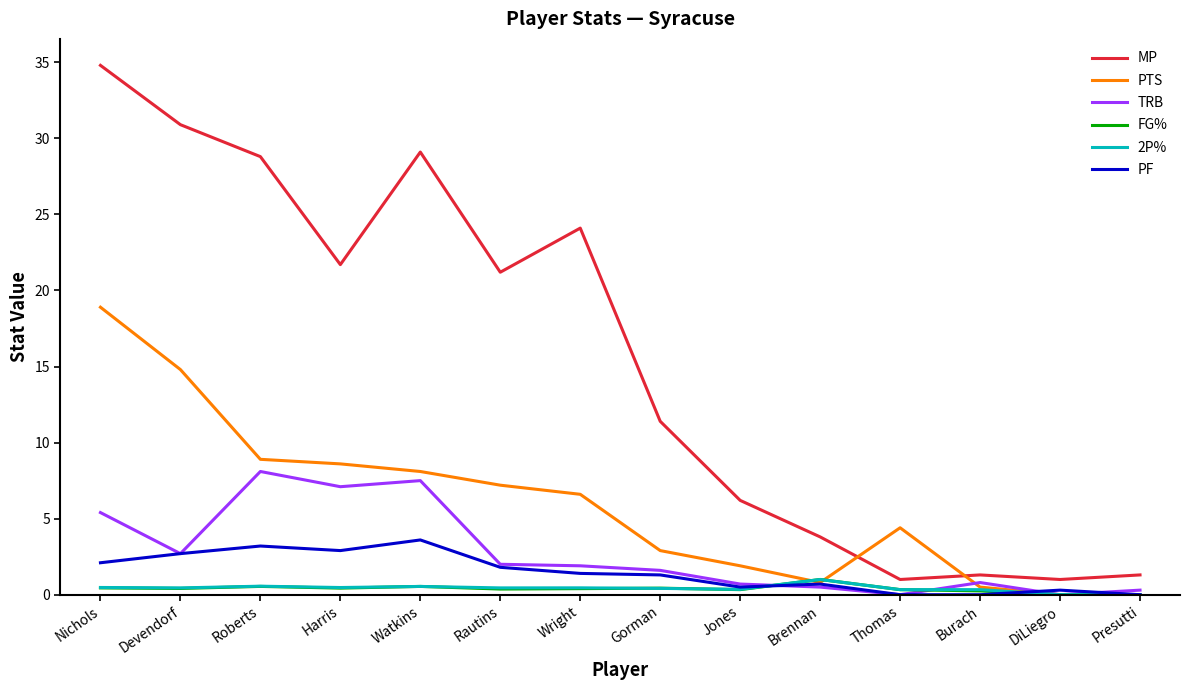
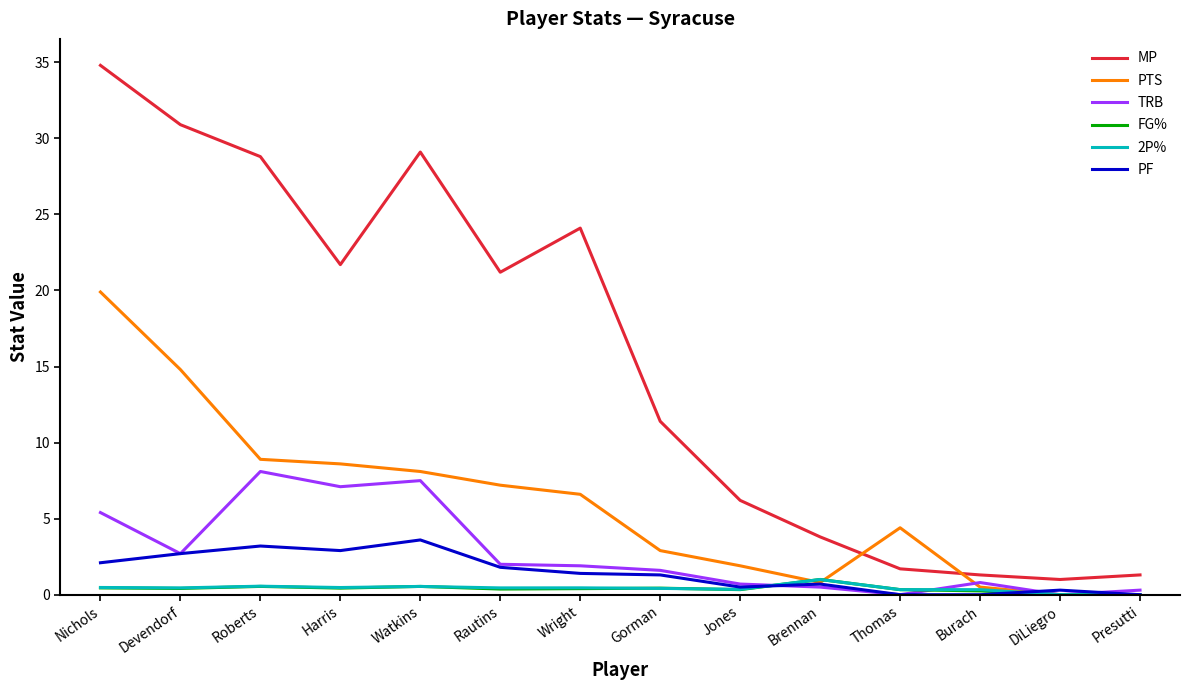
  {
    "MP": {
      "Nichols": 34.8,
      "Devendorf": 30.9,
      "Roberts": 28.8,
      "Harris": 21.7,
      "Watkins": 29.1,
      "Rautins": 21.2,
      "Wright": 24.1,
      "Gorman": 11.4,
      "Jones": 6.2,
      "Brennan": 3.8,
-     "Thomas": 1.0,
+     "Thomas": 1.7,
      "Burach": 1.3,
      "DiLiegro": 1.0,
      "Presutti": 1.3
    },
    "PTS": {
-     "Nichols": 18.9,
+     "Nichols": 19.9,
      "Devendorf": 14.8,
      "Roberts": 8.9,
      "Harris": 8.6,
      "Watkins": 8.1,
      "Rautins": 7.2,
      "Wright": 6.6,
      "Gorman": 2.9,
      "Jones": 1.9,
      "Thomas": 4.4
    },
    "TRB": {
      "Nichols": 5.4,
      "Roberts": 8.1,
      "Harris": 7.1,
      "Watkins": 7.5,
      "Rautins": 2.0,
      "Wright": 1.9,
      "Gorman": 1.6,
      "Jones": 0.7,
      "Brennan": 0.5,
      "Burach": 0.8,
      "Presutti": 0.3
    },
    "PF": {
      "Nichols": 2.1,
      "Roberts": 3.2,
      "Harris": 2.9,
      "Watkins": 3.6,
      "Rautins": 1.8,
      "Wright": 1.4,
      "Gorman": 1.3,
      "Burach": 0.0,
      "DiLiegro": 0.3
    }
  }
